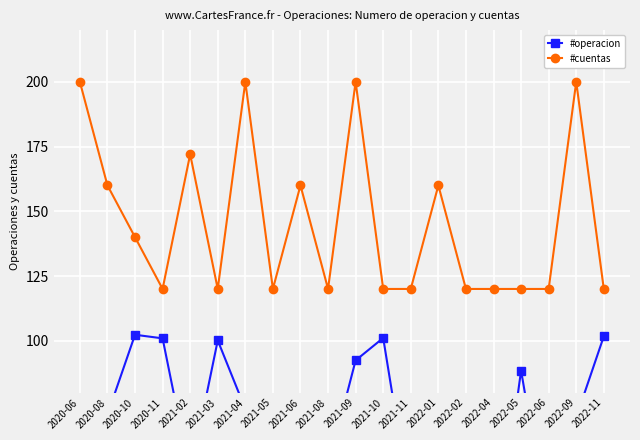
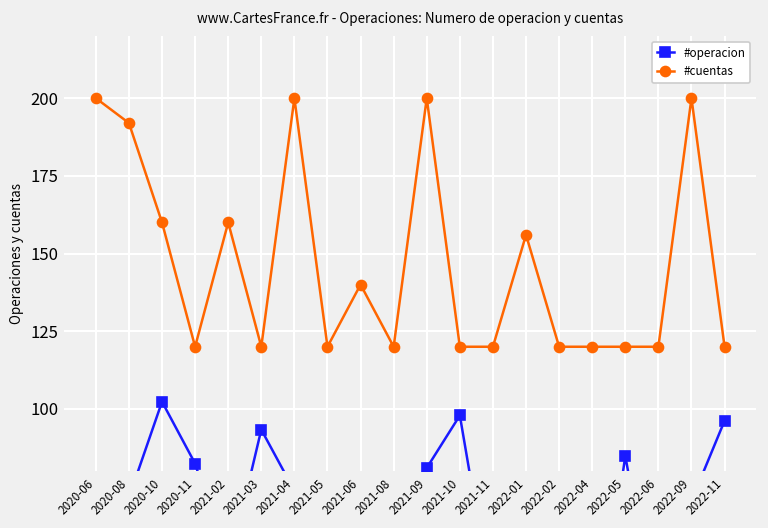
  {
    "#operacion": {
      "2020-10": 102,
-     "2020-11": 101,
-     "2021-03": 100,
-     "2021-09": 92,
-     "2021-10": 101,
-     "2022-05": 88,
-     "2022-11": 102
+     "2020-11": 82,
+     "2021-03": 93,
+     "2021-09": 81,
+     "2021-10": 98,
+     "2022-05": 85,
+     "2022-11": 96
    },
    "#cuentas": {
      "2020-06": 200,
-     "2020-08": 160,
-     "2020-10": 140,
+     "2020-08": 192,
+     "2020-10": 160,
      "2020-11": 120,
-     "2021-02": 172,
+     "2021-02": 160,
      "2021-03": 120,
      "2021-04": 200,
      "2021-05": 120,
-     "2021-06": 160,
+     "2021-06": 140,
      "2021-08": 120,
      "2021-09": 200,
      "2021-10": 120,
      "2021-11": 120,
-     "2022-01": 160,
+     "2022-01": 156,
      "2022-02": 120,
      "2022-04": 120,
      "2022-05": 120,
      "2022-06": 120,
      "2022-09": 200,
      "2022-11": 120
    }
  }
